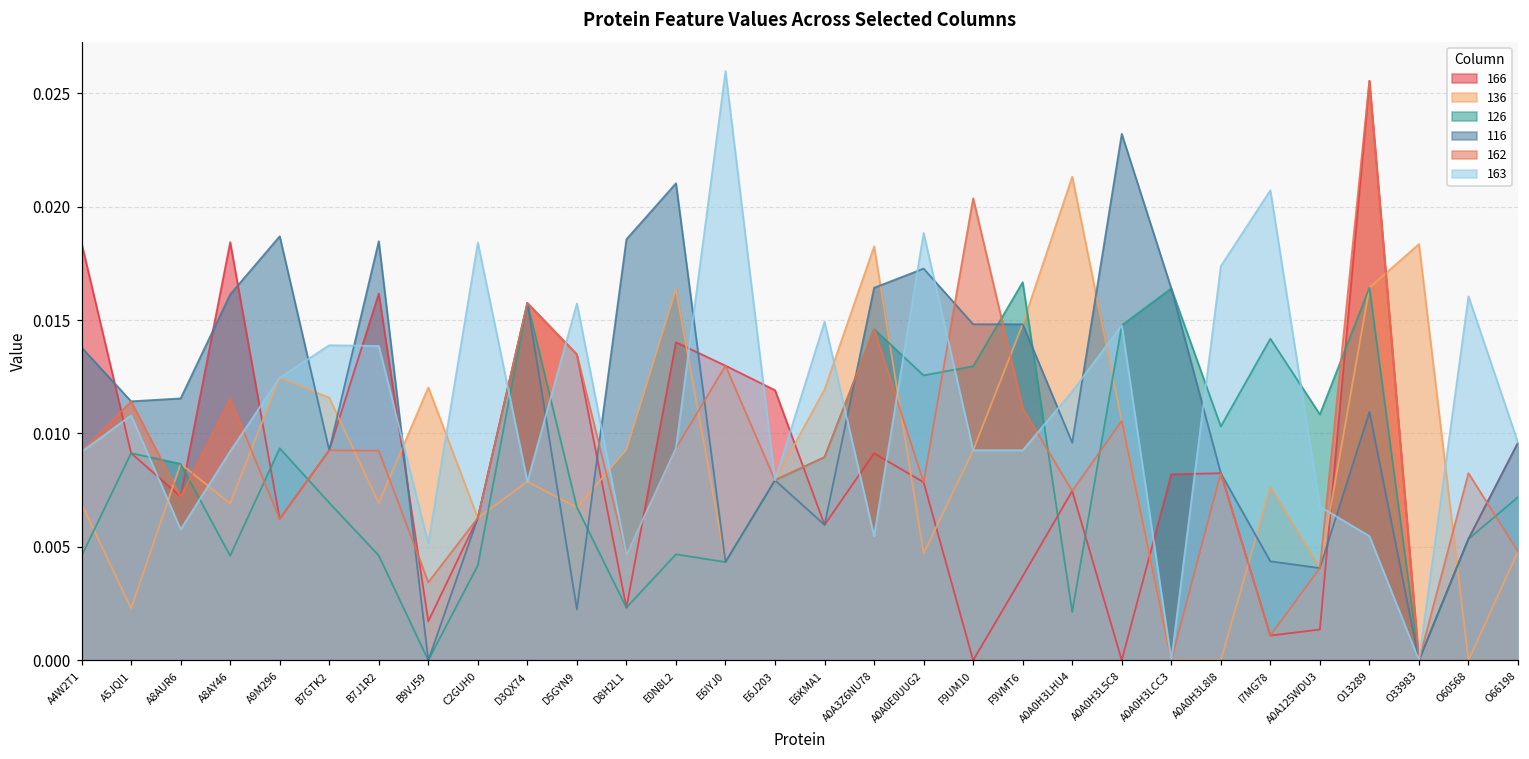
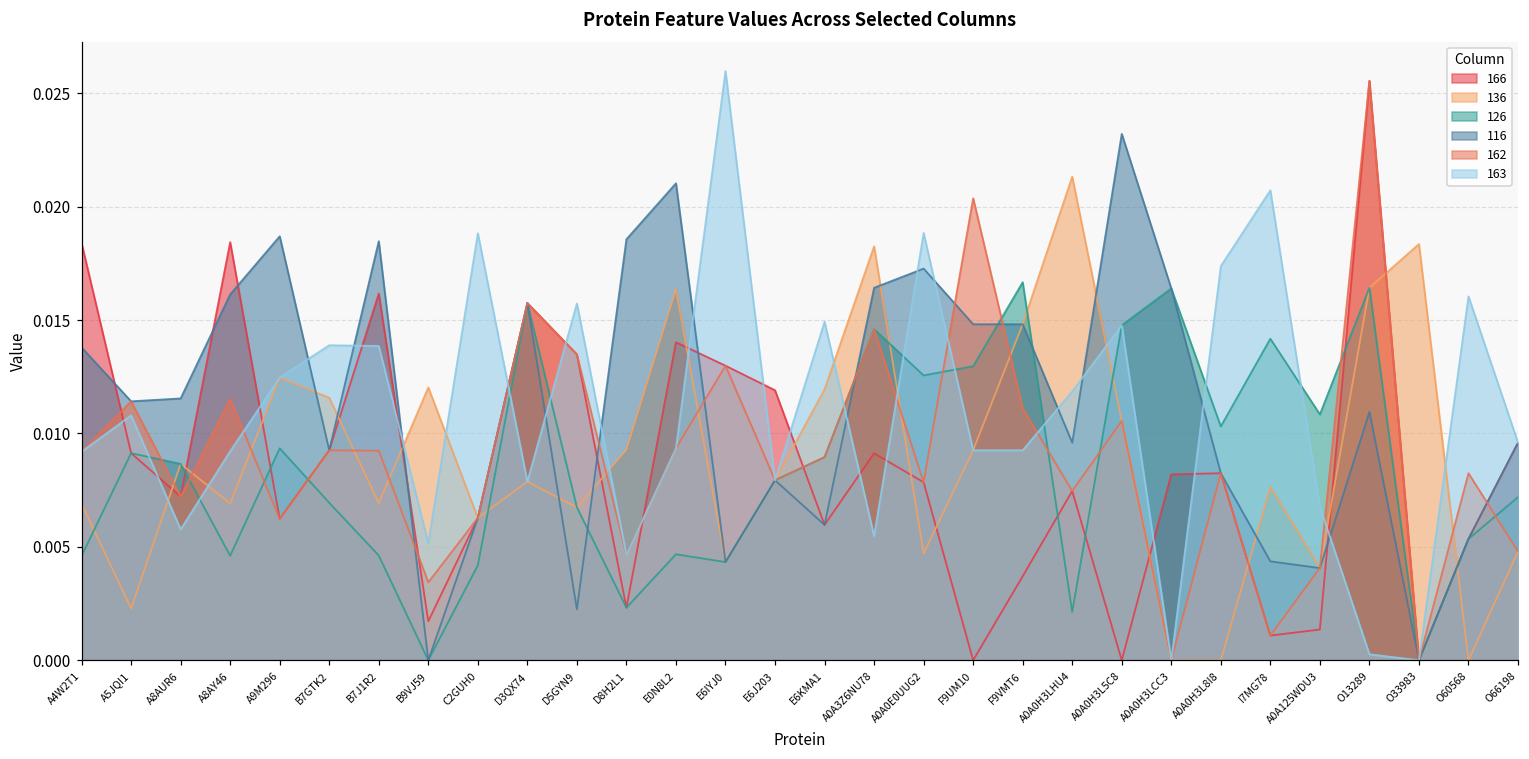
  {
    "163": {
      "A5JQI1": 0.0108,
      "A8AUR6": 0.0058,
      "A8AY46": 0.0092,
      "B7GTK2": 0.0139,
      "B7J1R2": 0.0139,
      "B9VJ59": 0.0052,
-     "C2GUH0": 0.0184,
+     "C2GUH0": 0.0188,
      "D5GYN9": 0.0157,
      "E6IYJ0": 0.0260,
      "E6KMA1": 0.0149,
      "A0A3Z6NU78": 0.0055,
      "A0A0E0UUG2": 0.0188,
      "F9VMT6": 0.0093,
      "A0A0H3LHU4": 0.0119,
      "A0A0H3L8I8": 0.0174,
      "I7MG78": 0.0207,
      "A0A125WDU3": 0.0068,
-     "O13289": 0.0055,
+     "O13289": 0.0003,
      "O60568": 0.0160
    }
  }
